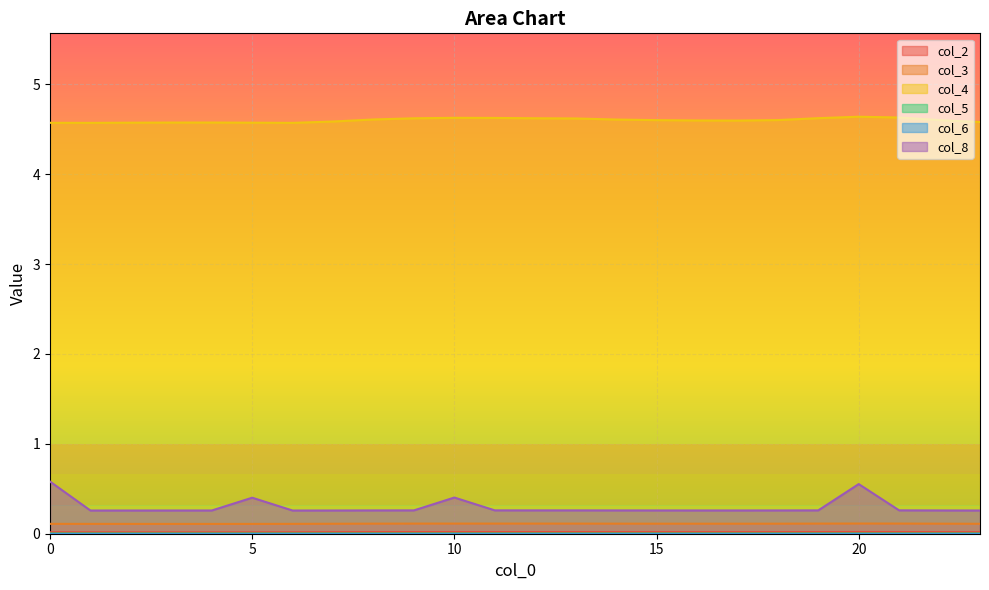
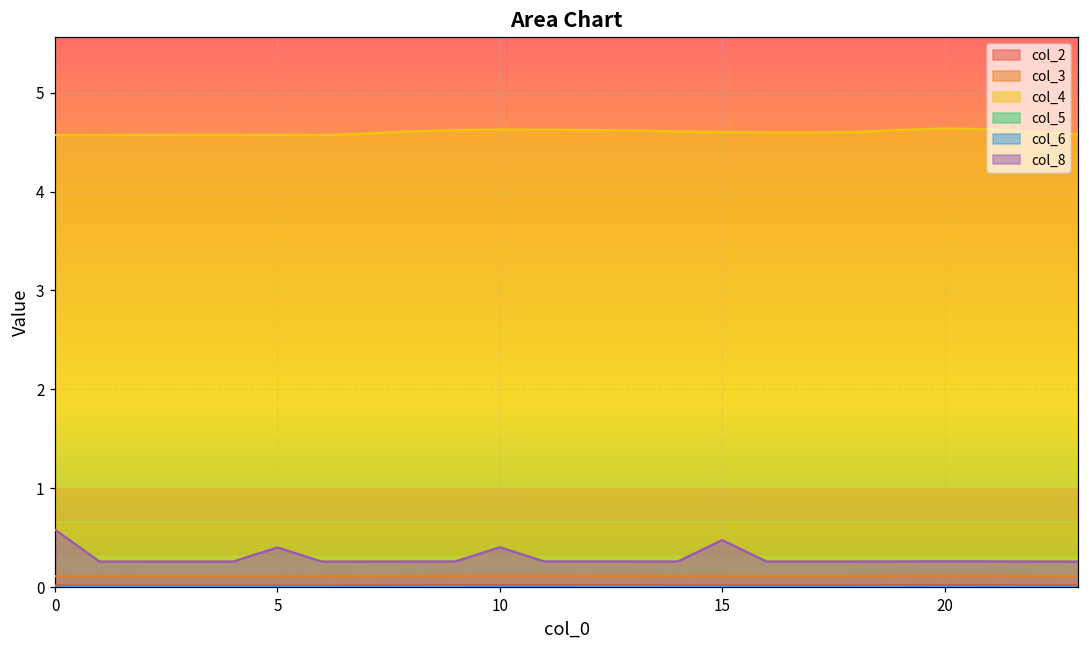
  {
    "col_8": {
      "0": 0.6,
      "5": 0.4,
      "10": 0.4,
-     "15": 0.3,
-     "20": 0.6
+     "15": 0.5,
+     "20": 0.3
    }
  }
